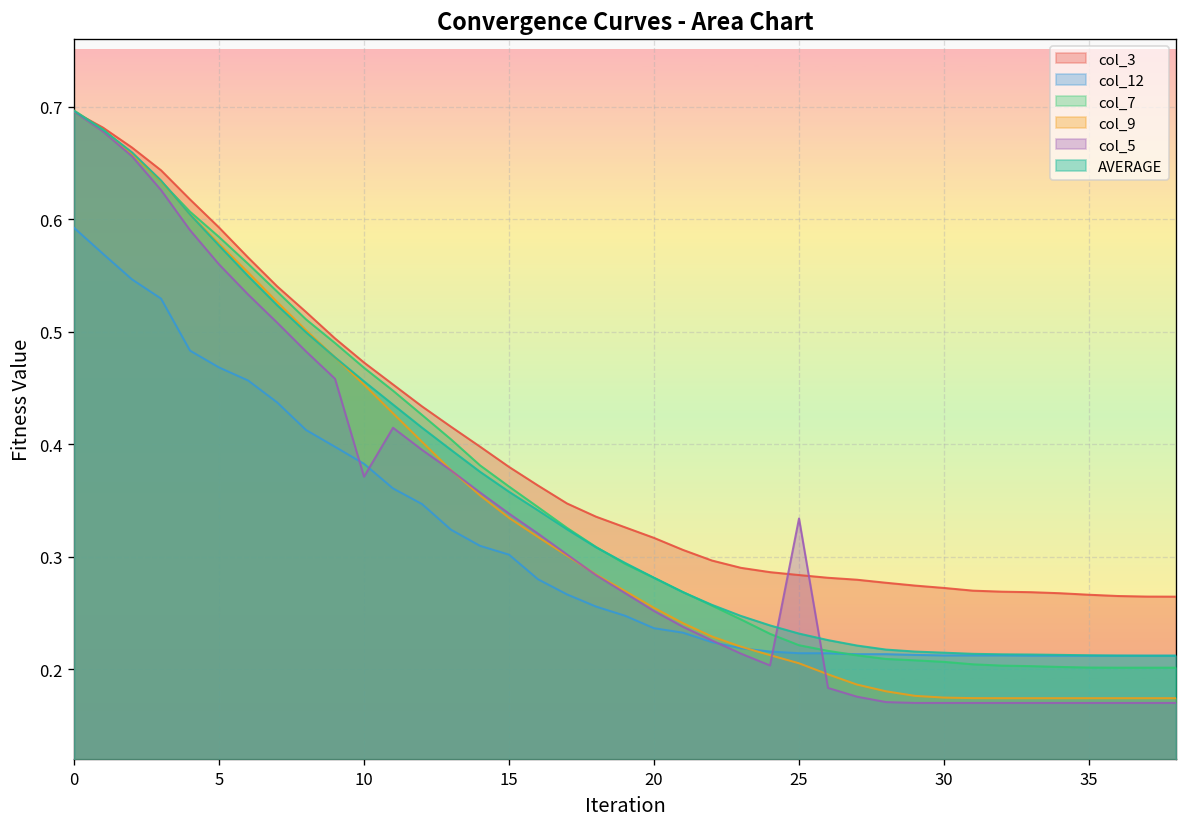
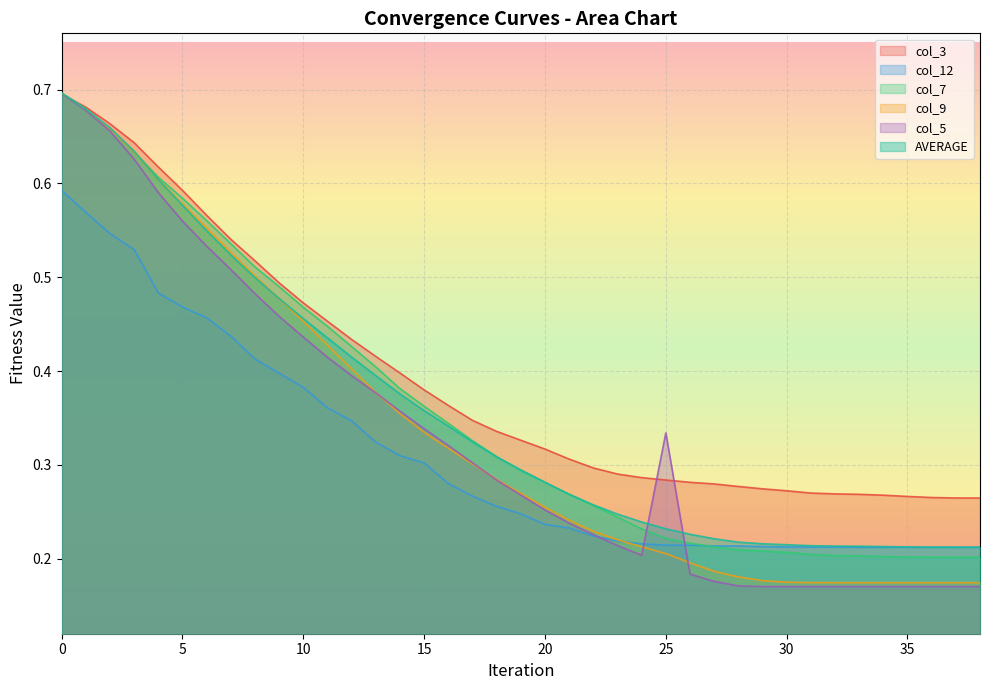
  {
    "col_5": {
      "5": 0.56,
-     "10": 0.37,
+     "10": 0.44,
      "15": 0.34,
      "20": 0.25,
      "25": 0.33,
      "30": 0.17,
      "35": 0.17
    }
  }
